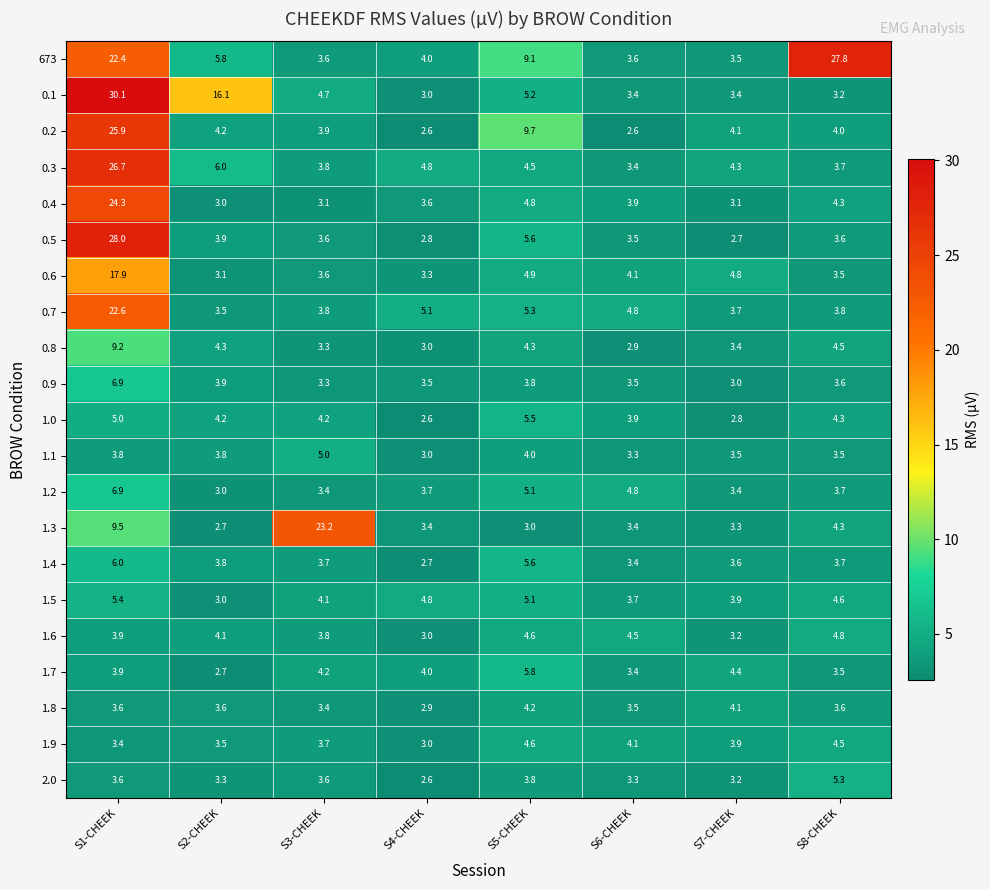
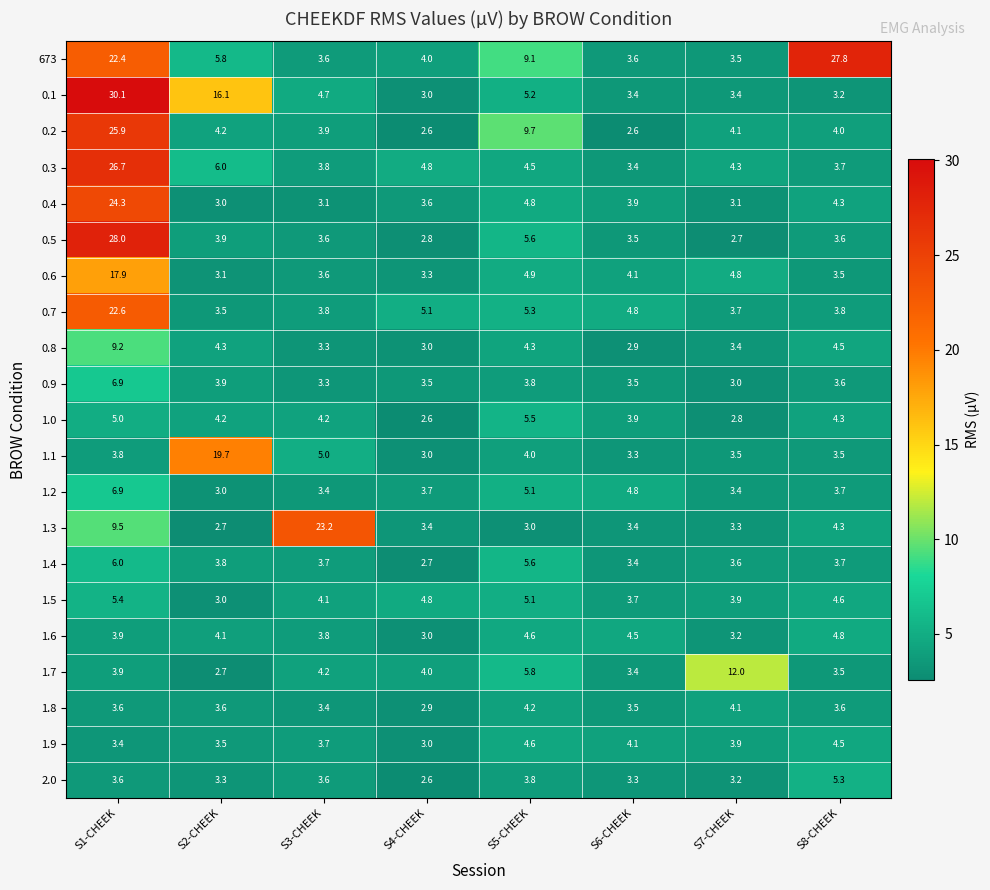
  {
    "673": {
      "S1-CHEEK": 22.4,
      "S2-CHEEK": 5.8,
      "S3-CHEEK": 3.6,
      "S4-CHEEK": 4.0,
      "S5-CHEEK": 9.1,
      "S6-CHEEK": 3.6,
      "S7-CHEEK": 3.5,
      "S8-CHEEK": 27.8
    },
    "0.1": {
      "S1-CHEEK": 30.1,
      "S2-CHEEK": 16.1,
      "S3-CHEEK": 4.7,
      "S4-CHEEK": 3.0,
      "S5-CHEEK": 5.2,
      "S6-CHEEK": 3.4,
      "S7-CHEEK": 3.4,
      "S8-CHEEK": 3.2
    },
    "0.2": {
      "S1-CHEEK": 25.9,
      "S2-CHEEK": 4.2,
      "S3-CHEEK": 3.9,
      "S4-CHEEK": 2.6,
      "S5-CHEEK": 9.7,
      "S6-CHEEK": 2.6,
      "S7-CHEEK": 4.1,
      "S8-CHEEK": 4.0
    },
    "0.3": {
      "S1-CHEEK": 26.7,
      "S2-CHEEK": 6.0,
      "S3-CHEEK": 3.8,
      "S4-CHEEK": 4.8,
      "S5-CHEEK": 4.5,
      "S6-CHEEK": 3.4,
      "S7-CHEEK": 4.3,
      "S8-CHEEK": 3.7
    },
    "0.4": {
      "S1-CHEEK": 24.3,
      "S2-CHEEK": 3.0,
      "S3-CHEEK": 3.1,
      "S4-CHEEK": 3.6,
      "S5-CHEEK": 4.8,
      "S6-CHEEK": 3.9,
      "S7-CHEEK": 3.1,
      "S8-CHEEK": 4.3
    },
    "0.5": {
      "S1-CHEEK": 28.0,
      "S2-CHEEK": 3.9,
      "S3-CHEEK": 3.6,
      "S4-CHEEK": 2.8,
      "S5-CHEEK": 5.6,
      "S6-CHEEK": 3.5,
      "S7-CHEEK": 2.7,
      "S8-CHEEK": 3.6
    },
    "0.6": {
      "S1-CHEEK": 17.9,
      "S2-CHEEK": 3.1,
      "S3-CHEEK": 3.6,
      "S4-CHEEK": 3.3,
      "S5-CHEEK": 4.9,
      "S6-CHEEK": 4.1,
      "S7-CHEEK": 4.8,
      "S8-CHEEK": 3.5
    },
    "0.7": {
      "S1-CHEEK": 22.6,
      "S2-CHEEK": 3.5,
      "S3-CHEEK": 3.8,
      "S4-CHEEK": 5.1,
      "S5-CHEEK": 5.3,
      "S6-CHEEK": 4.8,
      "S7-CHEEK": 3.7,
      "S8-CHEEK": 3.8
    },
    "0.8": {
      "S1-CHEEK": 9.2,
      "S2-CHEEK": 4.3,
      "S3-CHEEK": 3.3,
      "S4-CHEEK": 3.0,
      "S5-CHEEK": 4.3,
      "S6-CHEEK": 2.9,
      "S7-CHEEK": 3.4,
      "S8-CHEEK": 4.5
    },
    "0.9": {
      "S1-CHEEK": 6.9,
      "S2-CHEEK": 3.9,
      "S3-CHEEK": 3.3,
      "S4-CHEEK": 3.5,
      "S5-CHEEK": 3.8,
      "S6-CHEEK": 3.5,
      "S7-CHEEK": 3.0,
      "S8-CHEEK": 3.6
    },
    "1.0": {
      "S1-CHEEK": 5.0,
      "S2-CHEEK": 4.2,
      "S3-CHEEK": 4.2,
      "S4-CHEEK": 2.6,
      "S5-CHEEK": 5.5,
      "S6-CHEEK": 3.9,
      "S7-CHEEK": 2.8,
      "S8-CHEEK": 4.3
    },
    "1.1": {
      "S1-CHEEK": 3.8,
-     "S2-CHEEK": 3.8,
+     "S2-CHEEK": 19.7,
      "S3-CHEEK": 5.0,
      "S4-CHEEK": 3.0,
      "S5-CHEEK": 4.0,
      "S6-CHEEK": 3.3,
      "S7-CHEEK": 3.5,
      "S8-CHEEK": 3.5
    },
    "1.2": {
      "S1-CHEEK": 6.9,
      "S2-CHEEK": 3.0,
      "S3-CHEEK": 3.4,
      "S4-CHEEK": 3.7,
      "S5-CHEEK": 5.1,
      "S6-CHEEK": 4.8,
      "S7-CHEEK": 3.4,
      "S8-CHEEK": 3.7
    },
    "1.3": {
      "S1-CHEEK": 9.5,
      "S2-CHEEK": 2.7,
      "S3-CHEEK": 23.2,
      "S4-CHEEK": 3.4,
      "S5-CHEEK": 3.0,
      "S6-CHEEK": 3.4,
      "S7-CHEEK": 3.3,
      "S8-CHEEK": 4.3
    },
    "1.4": {
      "S1-CHEEK": 6.0,
      "S2-CHEEK": 3.8,
      "S3-CHEEK": 3.7,
      "S4-CHEEK": 2.7,
      "S5-CHEEK": 5.6,
      "S6-CHEEK": 3.4,
      "S7-CHEEK": 3.6,
      "S8-CHEEK": 3.7
    },
    "1.5": {
      "S1-CHEEK": 5.4,
      "S2-CHEEK": 3.0,
      "S3-CHEEK": 4.1,
      "S4-CHEEK": 4.8,
      "S5-CHEEK": 5.1,
      "S6-CHEEK": 3.7,
      "S7-CHEEK": 3.9,
      "S8-CHEEK": 4.6
    },
    "1.6": {
      "S1-CHEEK": 3.9,
      "S2-CHEEK": 4.1,
      "S3-CHEEK": 3.8,
      "S4-CHEEK": 3.0,
      "S5-CHEEK": 4.6,
      "S6-CHEEK": 4.5,
      "S7-CHEEK": 3.2,
      "S8-CHEEK": 4.8
    },
    "1.7": {
      "S1-CHEEK": 3.9,
      "S2-CHEEK": 2.7,
      "S3-CHEEK": 4.2,
      "S4-CHEEK": 4.0,
      "S5-CHEEK": 5.8,
      "S6-CHEEK": 3.4,
-     "S7-CHEEK": 4.4,
+     "S7-CHEEK": 12.0,
      "S8-CHEEK": 3.5
    },
    "1.8": {
      "S1-CHEEK": 3.6,
      "S2-CHEEK": 3.6,
      "S3-CHEEK": 3.4,
      "S4-CHEEK": 2.9,
      "S5-CHEEK": 4.2,
      "S6-CHEEK": 3.5,
      "S7-CHEEK": 4.1,
      "S8-CHEEK": 3.6
    },
    "1.9": {
      "S1-CHEEK": 3.4,
      "S2-CHEEK": 3.5,
      "S3-CHEEK": 3.7,
      "S4-CHEEK": 3.0,
      "S5-CHEEK": 4.6,
      "S6-CHEEK": 4.1,
      "S7-CHEEK": 3.9,
      "S8-CHEEK": 4.5
    },
    "2.0": {
      "S1-CHEEK": 3.6,
      "S2-CHEEK": 3.3,
      "S3-CHEEK": 3.6,
      "S4-CHEEK": 2.6,
      "S5-CHEEK": 3.8,
      "S6-CHEEK": 3.3,
      "S7-CHEEK": 3.2,
      "S8-CHEEK": 5.3
    }
  }
